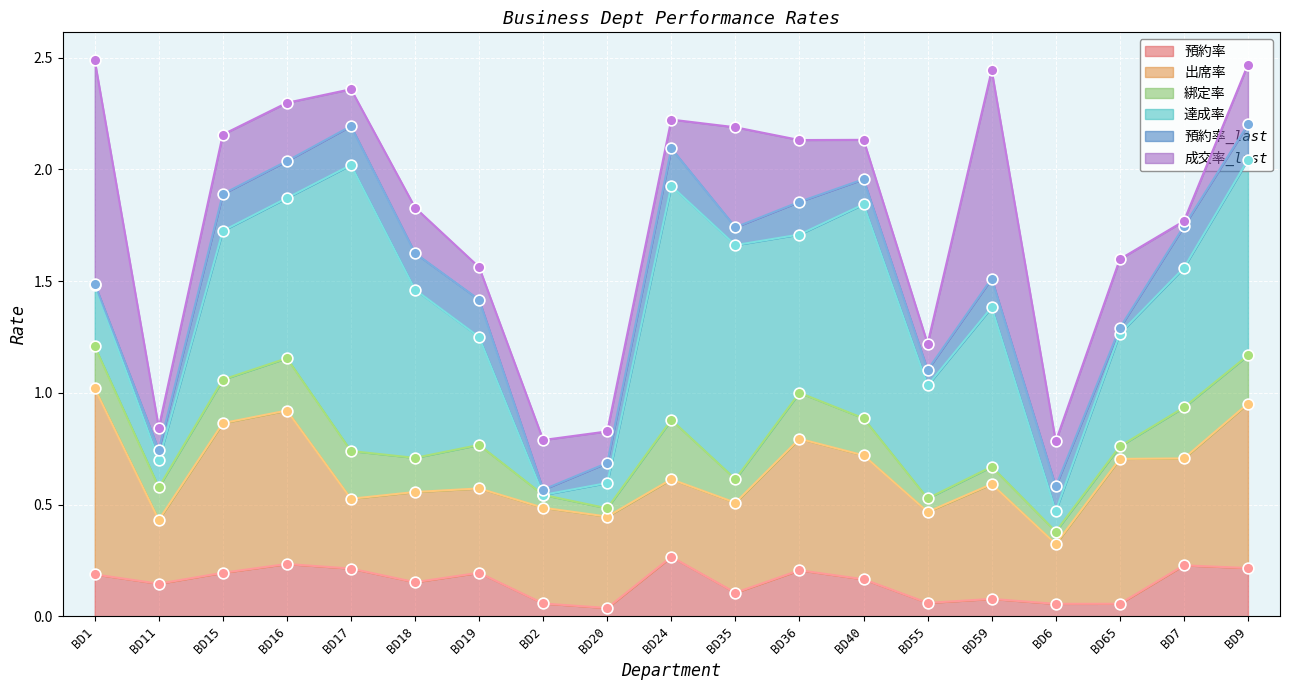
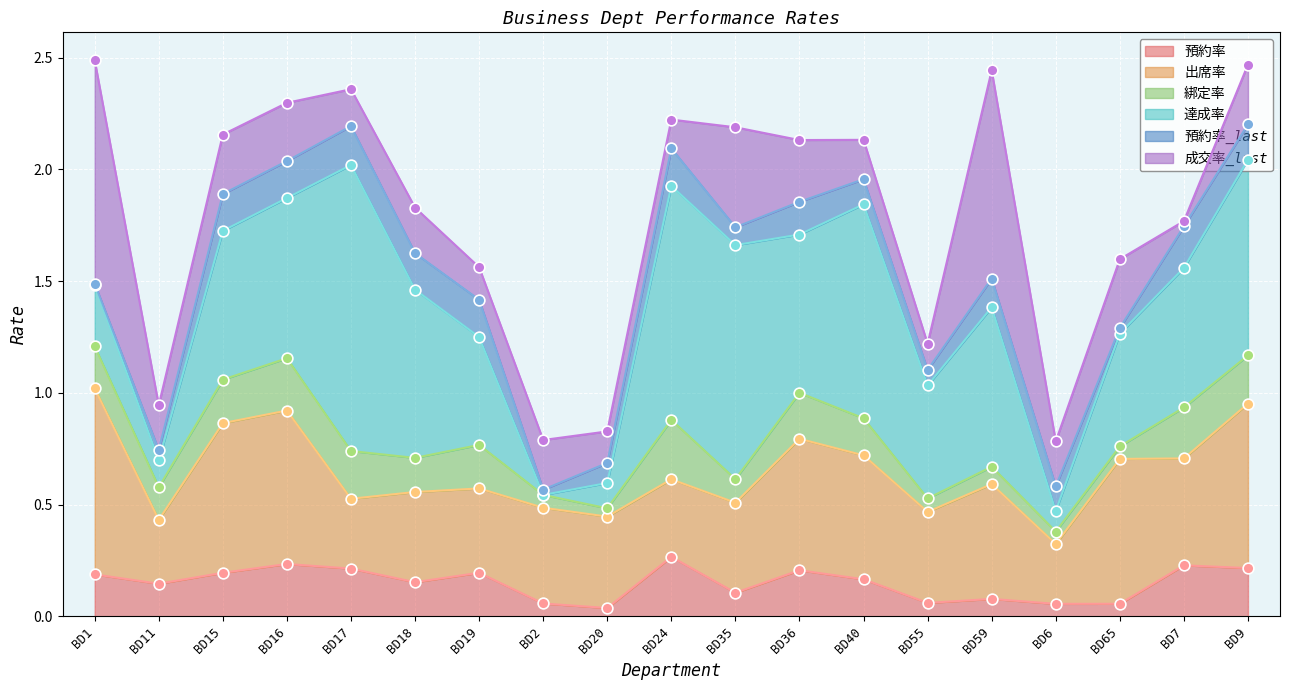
  {
    "綁定率": {
      "BD1": 0.19,
      "BD11": 0.15,
      "BD15": 0.2,
      "BD16": 0.23,
      "BD17": 0.21,
      "BD18": 0.15,
      "BD19": 0.2,
      "BD20": 0.04,
      "BD24": 0.27,
      "BD35": 0.1,
      "BD36": 0.2,
      "BD40": 0.17,
      "BD55": 0.06,
      "BD59": 0.08,
      "BD6": 0.06,
      "BD65": 0.06,
      "BD7": 0.23,
      "BD9": 0.22
    },
    "成交率_last": {
      "BD1": 1.0,
-     "BD11": 0.1,
+     "BD11": 0.2,
      "BD15": 0.27,
      "BD16": 0.26,
      "BD17": 0.16,
      "BD18": 0.2,
      "BD19": 0.15,
      "BD2": 0.22,
      "BD20": 0.14,
      "BD24": 0.13,
      "BD35": 0.45,
      "BD36": 0.28,
      "BD40": 0.18,
      "BD55": 0.12,
      "BD59": 0.93,
      "BD6": 0.2,
      "BD65": 0.3,
      "BD7": 0.02
    }
  }
